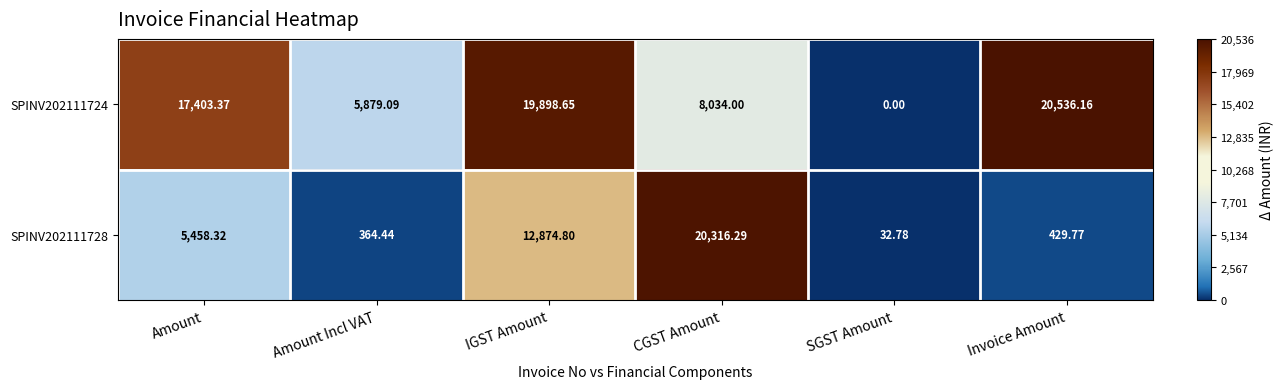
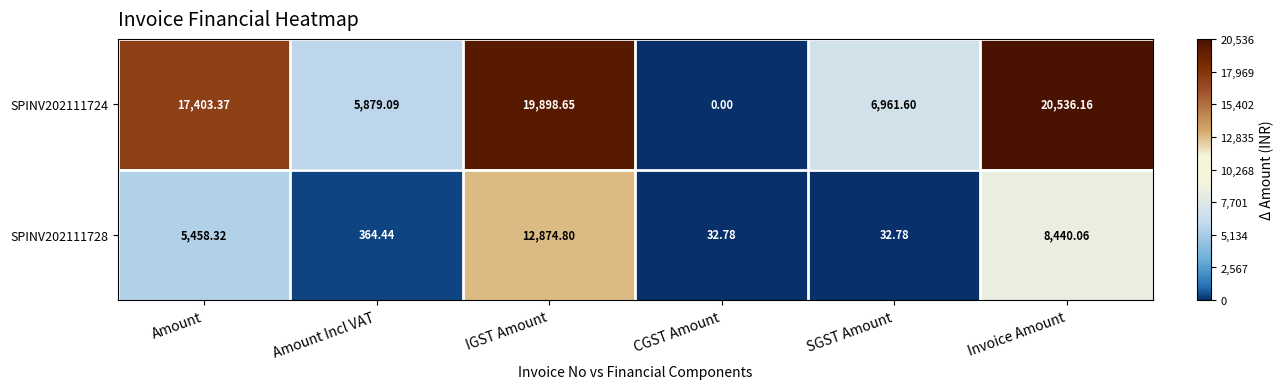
  {
    "SPINV202111724": {
      "Amount": "17,403.37",
      "Amount Incl VAT": "5,879.09",
      "IGST Amount": "19,898.65",
-     "CGST Amount": "8,034.00",
-     "SGST Amount": "0.00",
+     "CGST Amount": "0.00",
+     "SGST Amount": "6,961.60",
      "Invoice Amount": "20,536.16"
    },
    "SPINV202111728": {
      "Amount": "5,458.32",
      "Amount Incl VAT": "364.44",
      "IGST Amount": "12,874.80",
-     "CGST Amount": "20,316.29",
+     "CGST Amount": "32.78",
      "SGST Amount": "32.78",
-     "Invoice Amount": "429.77"
+     "Invoice Amount": "8,440.06"
    }
  }
